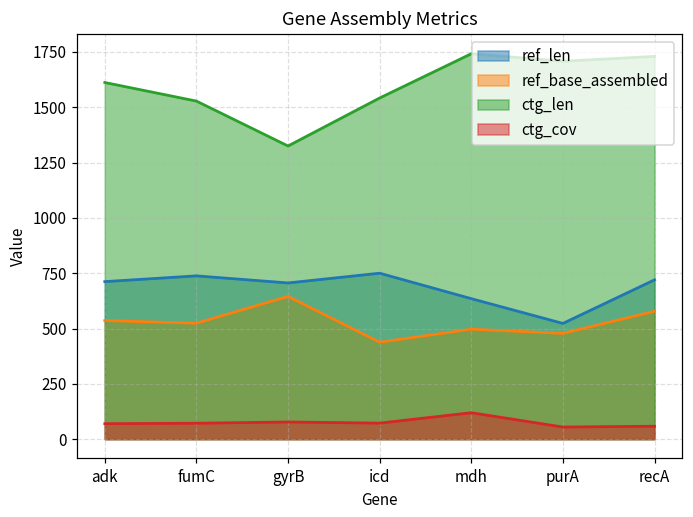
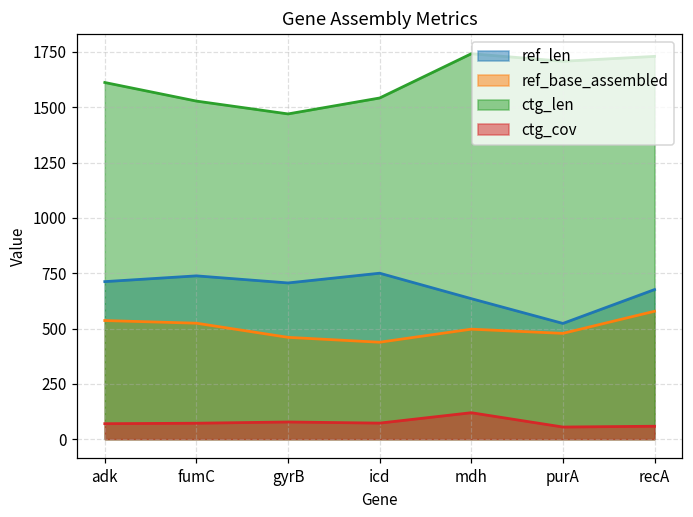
  {
    "ref_len": {
      "adk": 710,
      "fumC": 740,
      "gyrB": 710,
      "icd": 750,
      "mdh": 640,
      "purA": 520,
-     "recA": 720
+     "recA": 680
    },
    "ref_base_assembled": {
      "adk": 540,
      "fumC": 520,
-     "gyrB": 650,
+     "gyrB": 460,
      "icd": 440,
      "mdh": 500,
      "purA": 480,
      "recA": 580
    },
    "ctg_len": {
      "adk": 1610,
      "fumC": 1530,
-     "gyrB": 1330,
+     "gyrB": 1470,
      "icd": 1540,
      "mdh": 1740
    },
    "ctg_cov": {
      "adk": 70,
      "fumC": 70,
      "gyrB": 80,
      "icd": 70,
      "mdh": 120,
      "purA": 50,
      "recA": 60
    }
  }
